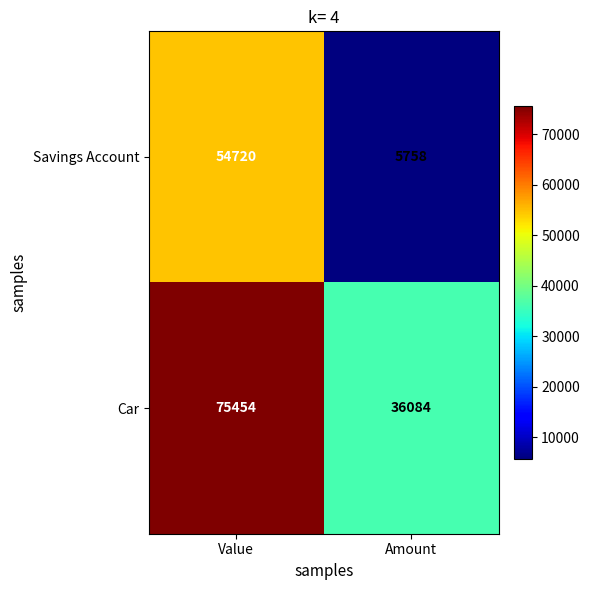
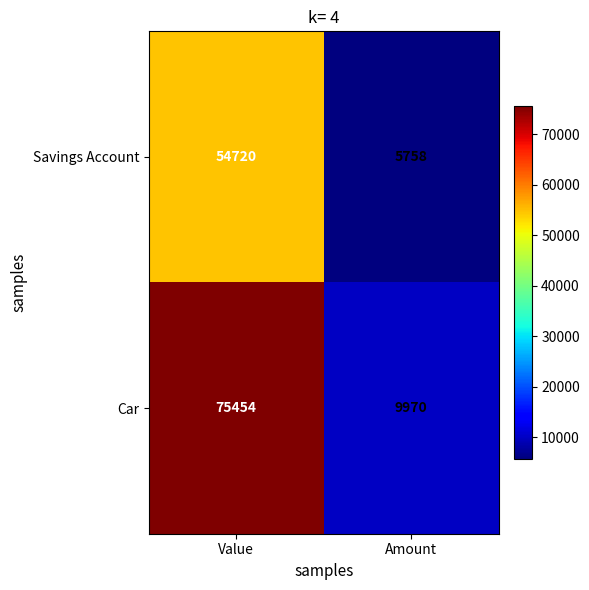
  {
    "Savings Account": {
      "Value": 54720,
      "Amount": 5758
    },
    "Car": {
      "Value": 75454,
-     "Amount": 36084
+     "Amount": 9970
    }
  }
